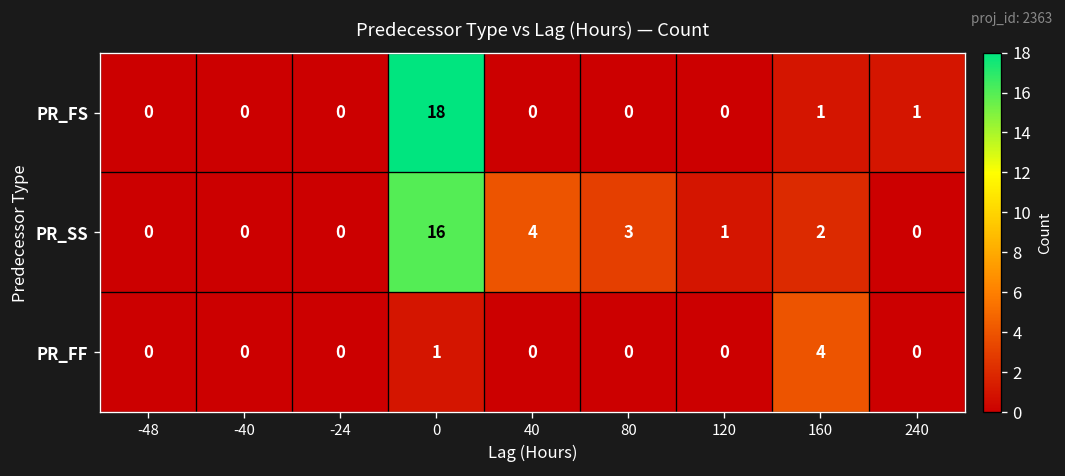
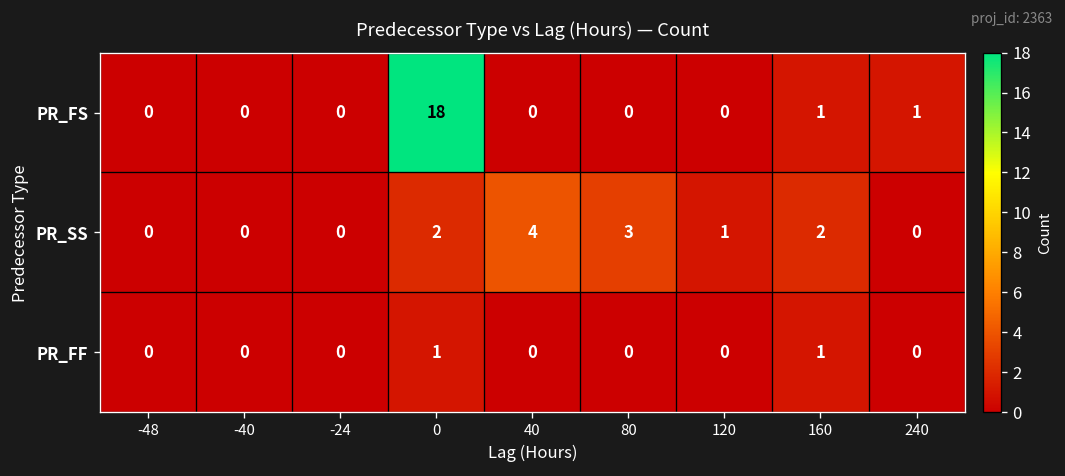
  {
    "PR_FS": {
      "-48": 0,
      "-40": 0,
      "-24": 0,
      "0": 18,
      "40": 0,
      "80": 0,
      "120": 0,
      "160": 1,
      "240": 1
    },
    "PR_SS": {
      "-48": 0,
      "-40": 0,
      "-24": 0,
-     "0": 16,
+     "0": 2,
      "40": 4,
      "80": 3,
      "120": 1,
      "160": 2,
      "240": 0
    },
    "PR_FF": {
      "-48": 0,
      "-40": 0,
      "-24": 0,
      "0": 1,
      "40": 0,
      "80": 0,
      "120": 0,
-     "160": 4,
+     "160": 1,
      "240": 0
    }
  }
